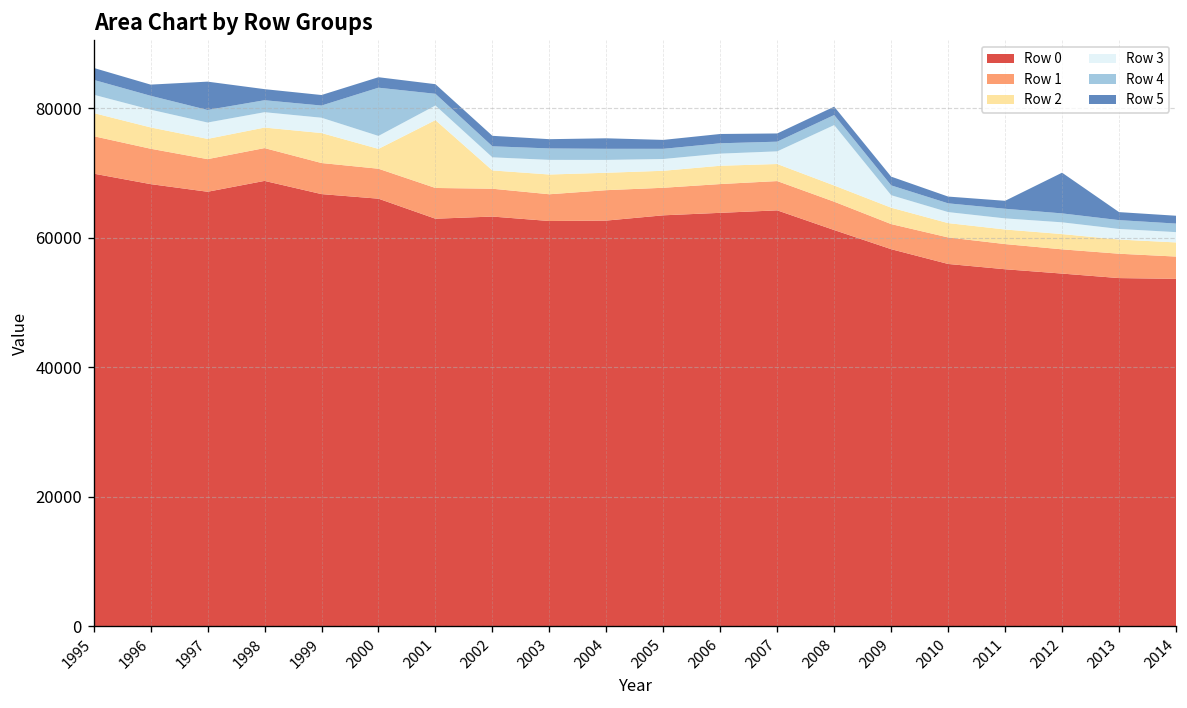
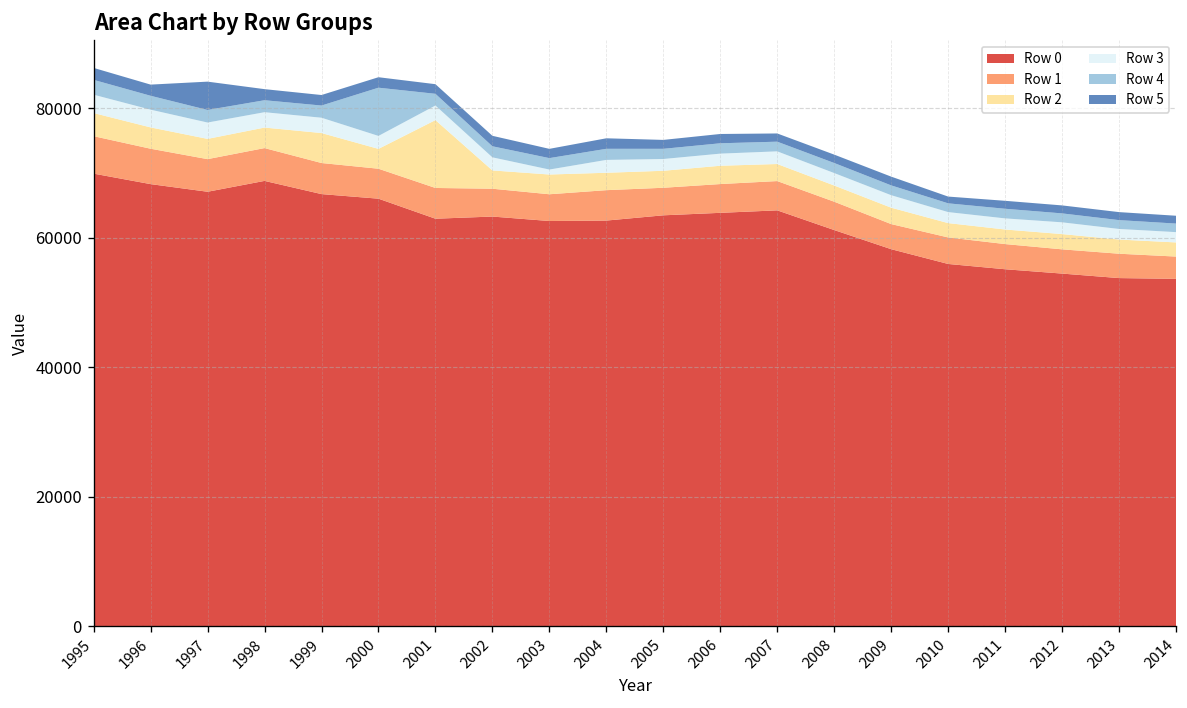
  {
    "Row 0": {
      "1995": 70000,
      "1996": 68000,
      "1997": 67000,
      "1998": 69000,
      "1999": 67000,
      "2000": 66000,
      "2001": 63000,
      "2002": 63000,
      "2003": 63000,
      "2004": 63000,
      "2005": 63000,
      "2006": 64000,
      "2007": 64000,
      "2008": 61000,
      "2009": 58000,
      "2010": 56000,
      "2011": 55000,
      "2012": 54000,
      "2013": 54000,
      "2014": 54000
    },
    "Row 1": {
      "1995": 6000,
      "1996": 5000,
      "1997": 5000,
      "1998": 5000,
      "1999": 5000,
      "2000": 5000,
      "2001": 5000,
      "2002": 4000,
      "2003": 4000,
      "2004": 5000,
      "2005": 4000,
      "2006": 4000,
      "2007": 5000,
      "2008": 4000,
      "2009": 4000,
      "2010": 4000,
      "2011": 4000,
      "2012": 4000,
      "2013": 4000,
      "2014": 3000
    },
    "Row 2": {
      "1995": 4000,
      "1996": 3000,
      "1997": 3000,
      "1998": 3000,
      "1999": 5000,
      "2000": 3000,
      "2001": 10000,
      "2002": 3000,
      "2003": 3000,
      "2004": 3000,
      "2005": 3000,
      "2006": 3000,
      "2007": 3000,
      "2008": 3000,
      "2009": 3000,
      "2010": 2000,
      "2011": 2000,
      "2012": 2000,
      "2013": 2000,
      "2014": 2000
    },
    "Row 3": {
      "1995": 3000,
      "1996": 3000,
      "1997": 3000,
      "1998": 2000,
      "1999": 2000,
      "2000": 2000,
      "2001": 2000,
      "2002": 2000,
-     "2003": 2000,
+     "2003": 1000,
      "2004": 2000,
      "2005": 2000,
      "2006": 2000,
      "2007": 2000,
-     "2008": 9000,
+     "2008": 2000,
      "2009": 2000,
      "2010": 2000,
      "2011": 2000,
      "2012": 2000,
      "2013": 2000,
      "2014": 2000
    },
    "Row 4": {
      "1995": 2000,
      "1996": 2000,
      "1997": 2000,
      "1998": 2000,
      "1999": 2000,
      "2000": 7000,
      "2001": 2000,
      "2002": 2000,
      "2003": 2000,
      "2004": 2000,
      "2005": 2000,
      "2006": 2000,
      "2007": 1000,
      "2008": 2000,
      "2009": 2000,
      "2010": 1000,
      "2011": 1000,
      "2012": 1000,
      "2013": 1000,
      "2014": 1000
    },
    "Row 5": {
      "1995": 2000,
      "1996": 2000,
      "1997": 4000,
      "1998": 2000,
      "1999": 2000,
      "2000": 2000,
      "2001": 1000,
      "2002": 2000,
      "2003": 1000,
      "2004": 2000,
      "2005": 1000,
      "2006": 1000,
      "2007": 1000,
      "2008": 1000,
      "2009": 1000,
      "2010": 1000,
      "2011": 1000,
-     "2012": 6000,
+     "2012": 1000,
      "2013": 1000,
      "2014": 1000
    }
  }
